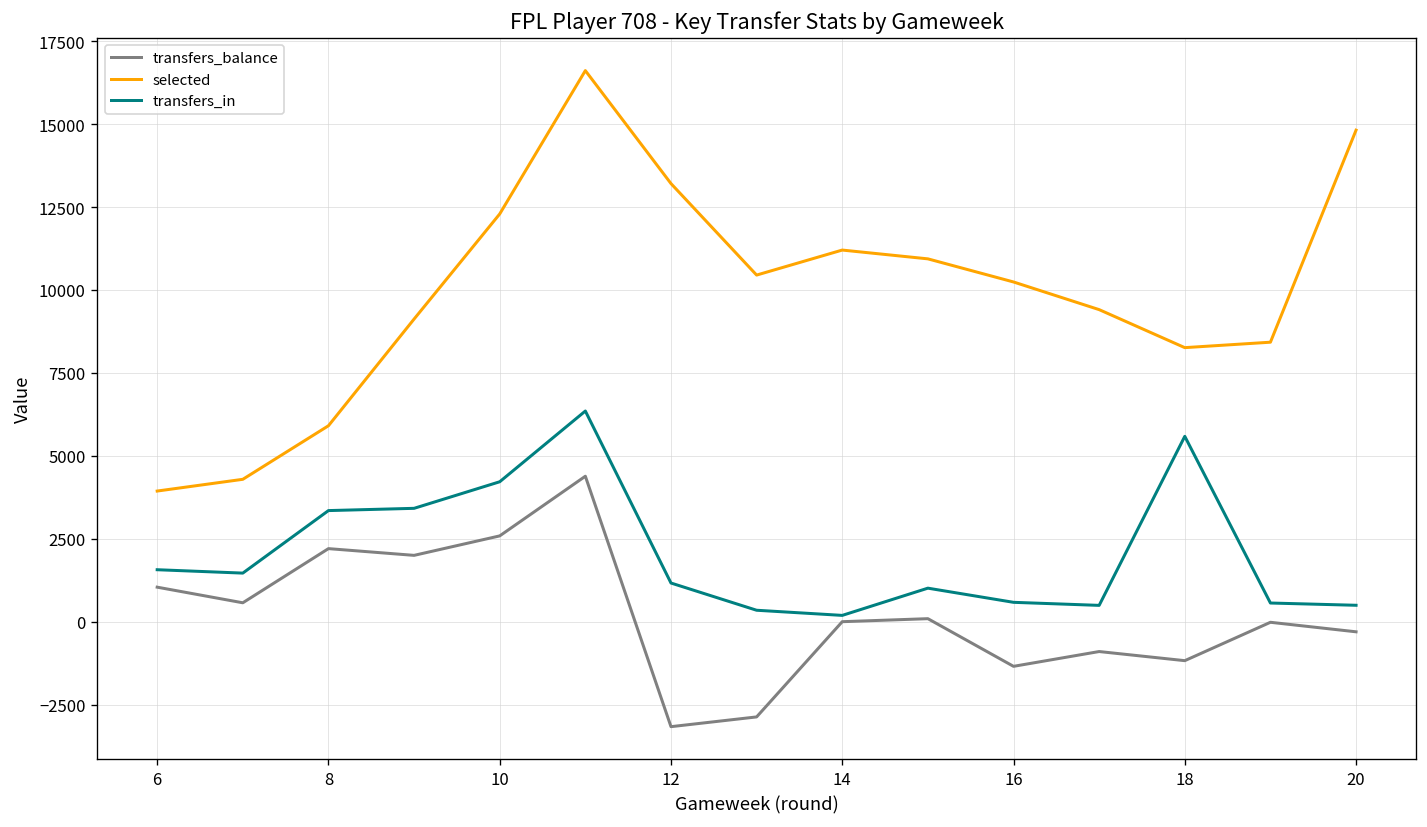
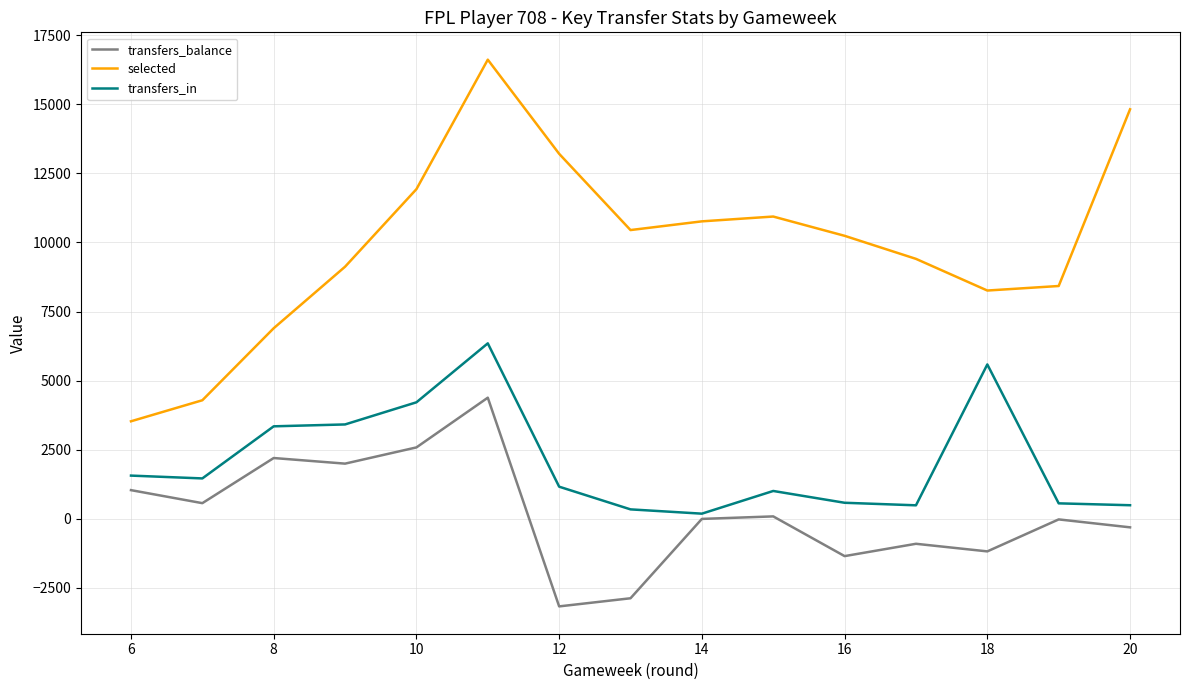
  {
    "transfers_balance": {
      "6": 1000,
      "8": 2200,
      "10": 2600,
      "12": -3200,
      "14": 0,
      "16": -1300,
      "18": -1200,
      "20": -300
    },
    "selected": {
-     "6": 3900,
-     "8": 5900,
-     "10": 12300,
+     "6": 3500,
+     "8": 6900,
+     "10": 11900,
      "12": 13200,
-     "14": 11200,
+     "14": 10800,
      "16": 10200,
      "18": 8300,
      "20": 14800
    },
    "transfers_in": {
      "6": 1600,
      "8": 3300,
      "10": 4200,
      "12": 1200,
      "14": 200,
      "16": 600,
      "18": 5600,
      "20": 500
    }
  }
